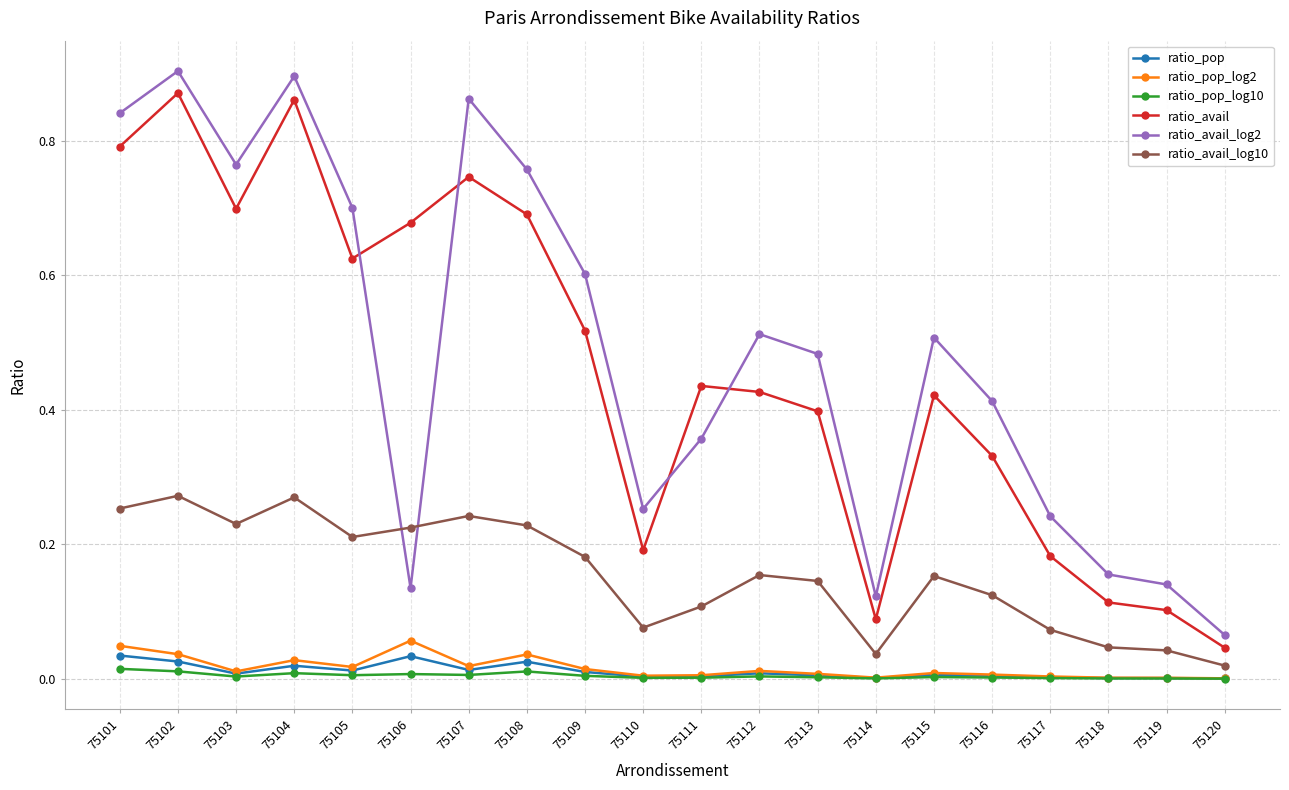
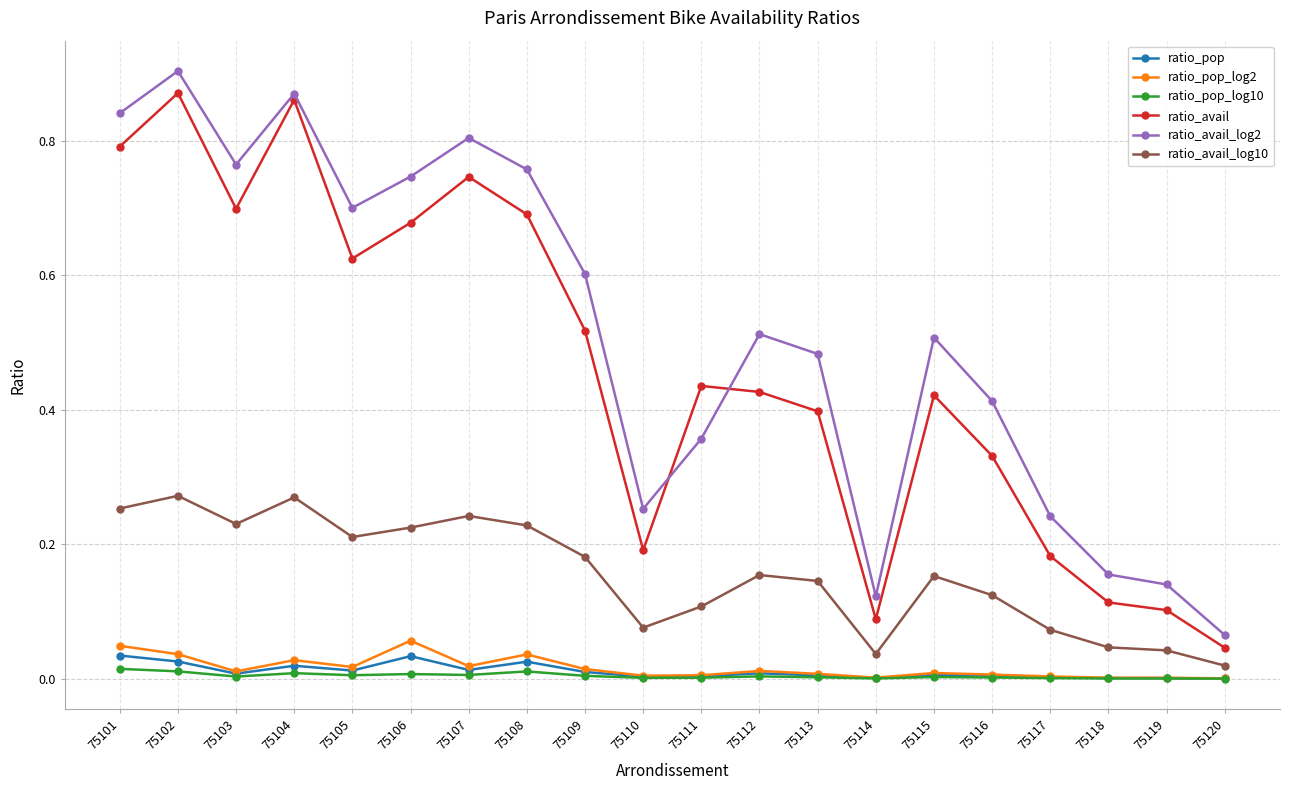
  {
    "ratio_pop": {
      "75101": 0.03,
      "75102": 0.03,
      "75104": 0.02,
      "75105": 0.01,
      "75106": 0.03,
      "75107": 0.01,
      "75108": 0.03,
      "75109": 0.01
    },
    "ratio_pop_log2": {
      "75101": 0.05,
      "75102": 0.04,
      "75104": 0.03,
      "75105": 0.02,
      "75106": 0.06,
      "75107": 0.02,
      "75108": 0.04,
      "75109": 0.01
    },
    "ratio_pop_log10": {
      "75101": 0.01,
      "75102": 0.01,
      "75103": 0.00,
      "75104": 0.01,
      "75105": 0.01,
      "75106": 0.01,
      "75107": 0.01,
      "75108": 0.01,
      "75109": 0.00,
      "75112": 0.00
    },
    "ratio_avail": {
      "75101": 0.79,
      "75102": 0.87,
      "75103": 0.70,
      "75104": 0.86,
      "75105": 0.63,
      "75106": 0.68,
      "75107": 0.75,
      "75108": 0.69,
      "75109": 0.52,
      "75110": 0.19,
      "75111": 0.44,
      "75112": 0.43,
      "75113": 0.40,
      "75114": 0.09,
      "75115": 0.42,
      "75116": 0.33,
      "75117": 0.18,
      "75118": 0.11,
      "75119": 0.10,
      "75120": 0.05
    },
    "ratio_avail_log2": {
      "75101": 0.84,
      "75102": 0.90,
      "75103": 0.76,
-     "75104": 0.90,
+     "75104": 0.87,
      "75105": 0.70,
-     "75106": 0.13,
-     "75107": 0.86,
+     "75106": 0.75,
+     "75107": 0.80,
      "75108": 0.76,
      "75109": 0.60,
      "75110": 0.25,
      "75111": 0.36,
      "75112": 0.51,
      "75113": 0.48,
      "75114": 0.12,
      "75115": 0.51,
      "75116": 0.41,
      "75117": 0.24,
      "75118": 0.16,
      "75119": 0.14,
      "75120": 0.07
    },
    "ratio_avail_log10": {
      "75101": 0.25,
      "75102": 0.27,
      "75103": 0.23,
      "75104": 0.27,
      "75105": 0.21,
      "75106": 0.22,
      "75107": 0.24,
      "75108": 0.23,
      "75109": 0.18,
      "75110": 0.08,
      "75111": 0.11,
      "75112": 0.15,
      "75113": 0.15,
      "75114": 0.04,
      "75115": 0.15,
      "75116": 0.12,
      "75117": 0.07,
      "75118": 0.05,
      "75119": 0.04,
      "75120": 0.02
    }
  }
